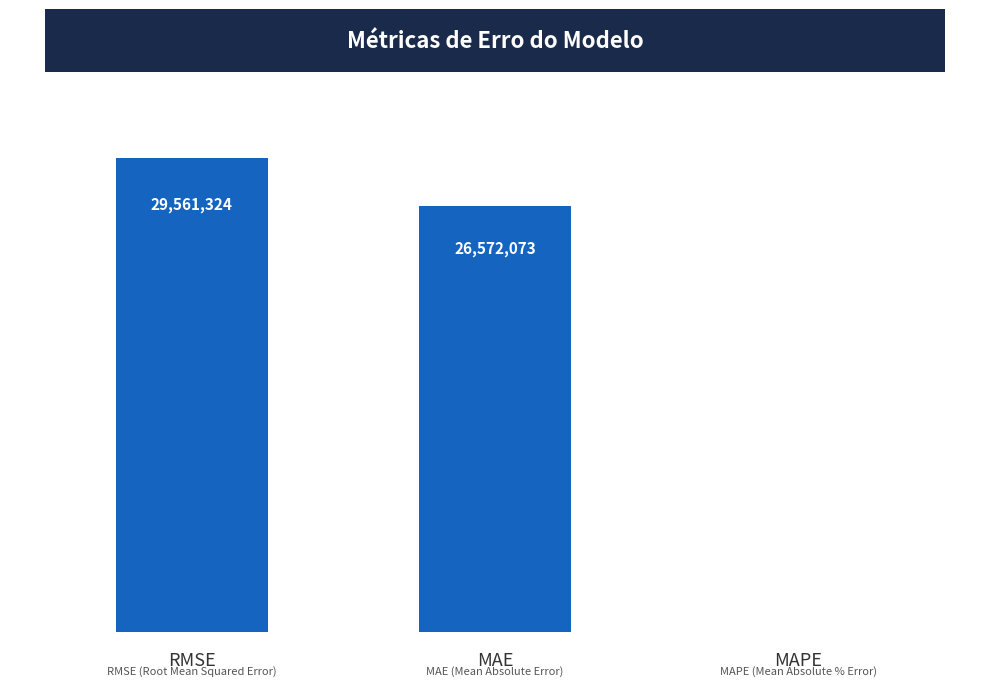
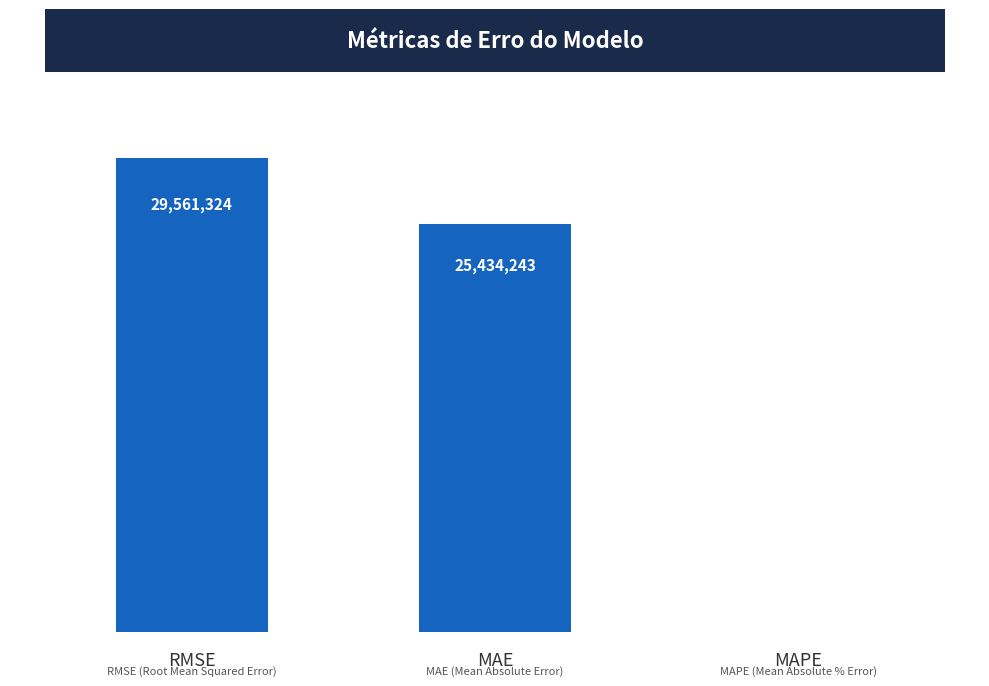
  {
    "RMSE": "29,561,324",
-   "MAE": "26,572,073"
+   "MAE": "25,434,243"
  }
